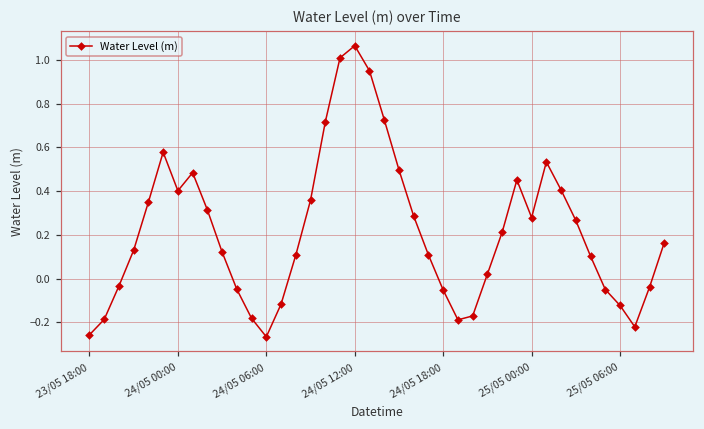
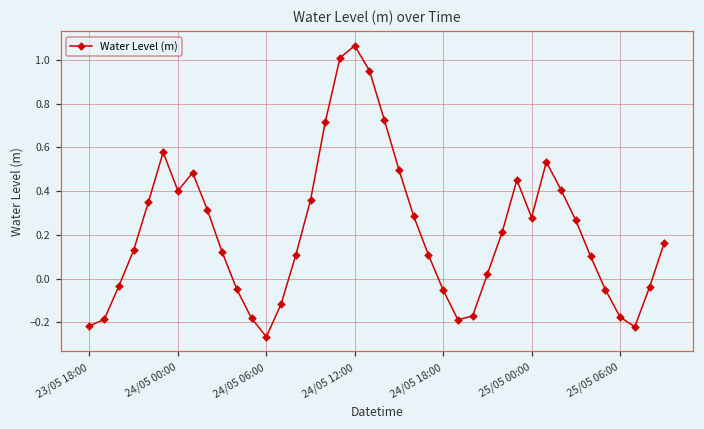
  {
-   "23/05 18:00": -0.26,
+   "23/05 18:00": -0.22,
    "24/05 00:00": 0.40,
    "24/05 06:00": -0.27,
    "24/05 12:00": 1.07,
    "24/05 18:00": -0.05,
    "25/05 00:00": 0.28,
-   "25/05 06:00": -0.12
+   "25/05 06:00": -0.18
  }
